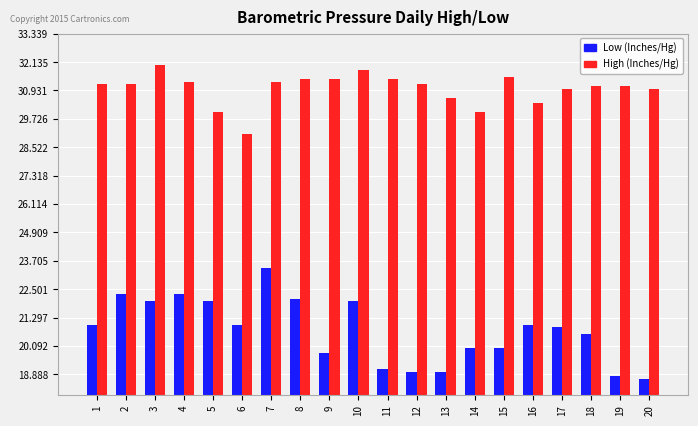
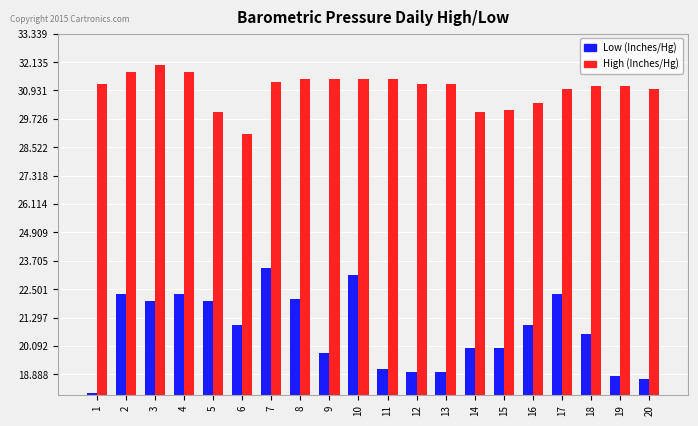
  {
    "Low (Inches/Hg)": {
-     "1": 21.0,
+     "1": 18.1,
      "2": 22.3,
      "3": 22.0,
      "4": 22.3,
      "5": 22.0,
      "6": 21.0,
      "7": 23.4,
      "8": 22.1,
      "9": 19.8,
-     "10": 22.0,
+     "10": 23.1,
      "11": 19.1,
      "12": 19.0,
      "13": 19.0,
      "14": 20.0,
      "15": 20.0,
      "16": 21.0,
-     "17": 20.9,
+     "17": 22.3,
      "18": 20.6,
      "19": 18.8,
      "20": 18.7
    },
    "High (Inches/Hg)": {
      "1": 31.2,
-     "2": 31.2,
+     "2": 31.7,
      "3": 32.0,
-     "4": 31.3,
+     "4": 31.7,
      "5": 30.0,
      "6": 29.1,
      "7": 31.3,
      "8": 31.4,
      "9": 31.4,
-     "10": 31.8,
+     "10": 31.4,
      "11": 31.4,
      "12": 31.2,
-     "13": 30.6,
+     "13": 31.2,
      "14": 30.0,
-     "15": 31.5,
+     "15": 30.1,
      "16": 30.4,
      "17": 31.0,
      "18": 31.1,
      "19": 31.1,
      "20": 31.0
    }
  }
